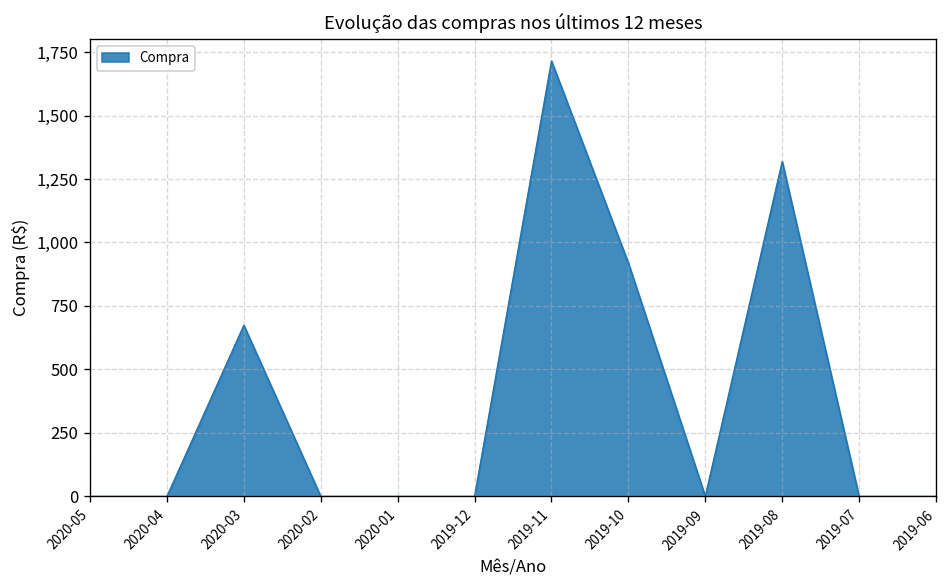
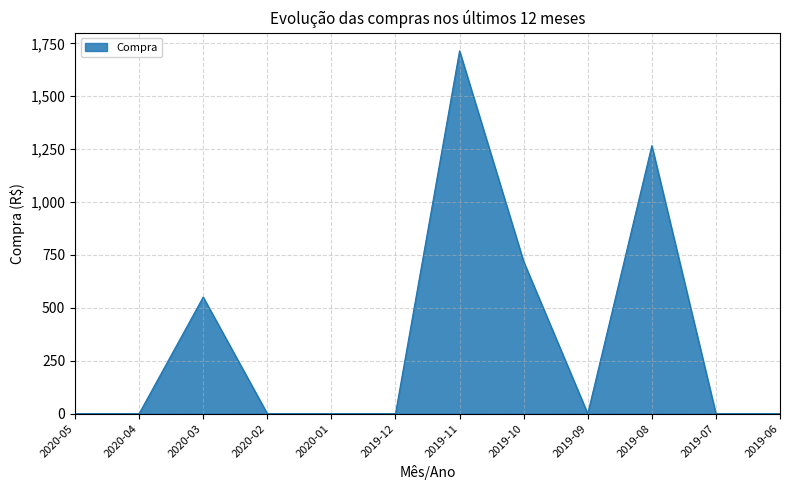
  {
    "2020-05": "0",
    "2020-04": "0",
-   "2020-03": "670",
+   "2020-03": "550",
    "2020-02": "0",
    "2020-01": "0",
    "2019-12": "0",
    "2019-11": "1,720",
-   "2019-10": "920",
+   "2019-10": "720",
    "2019-09": "0",
-   "2019-08": "1,320",
+   "2019-08": "1,270",
    "2019-07": "0",
    "2019-06": "0"
  }
